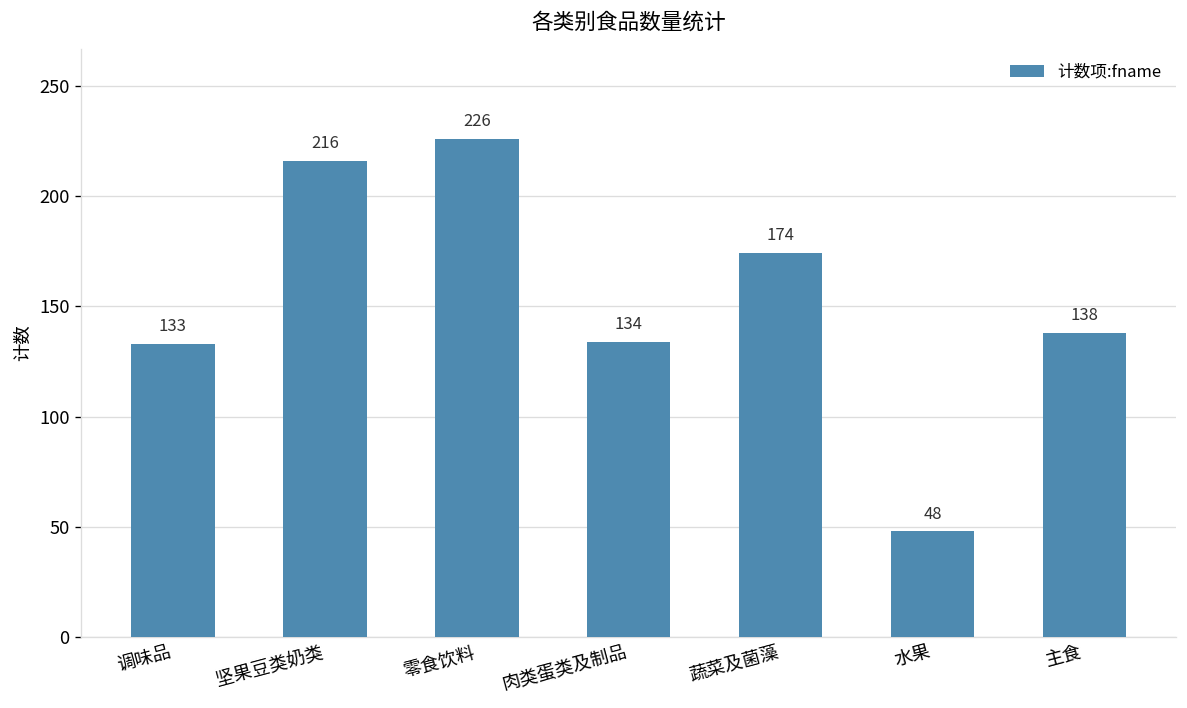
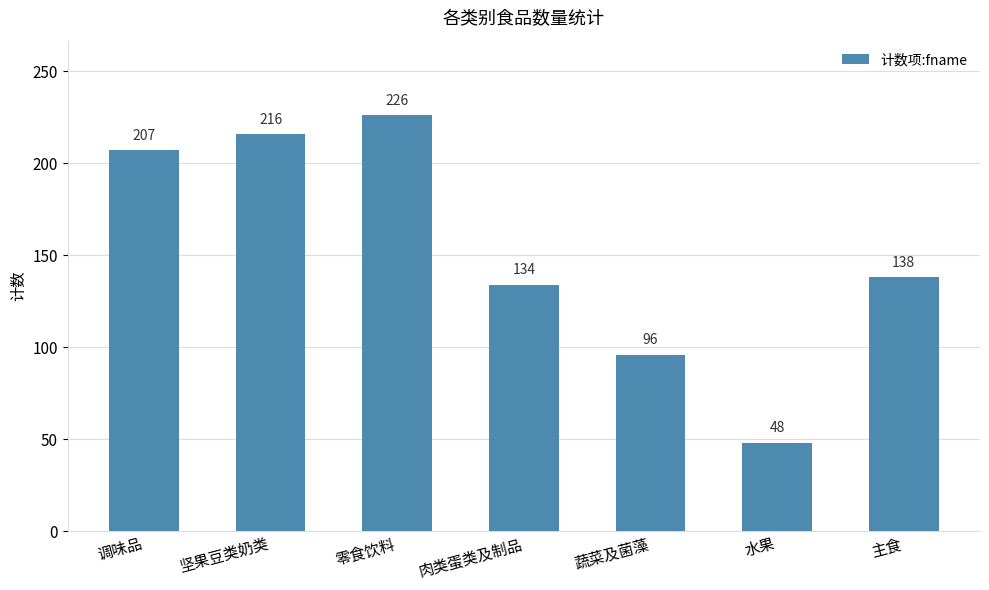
  {
-   "调味品": 133,
+   "调味品": 207,
    "坚果豆类奶类": 216,
    "零食饮料": 226,
    "肉类蛋类及制品": 134,
-   "蔬菜及菌藻": 174,
+   "蔬菜及菌藻": 96,
    "水果": 48,
    "主食": 138
  }
